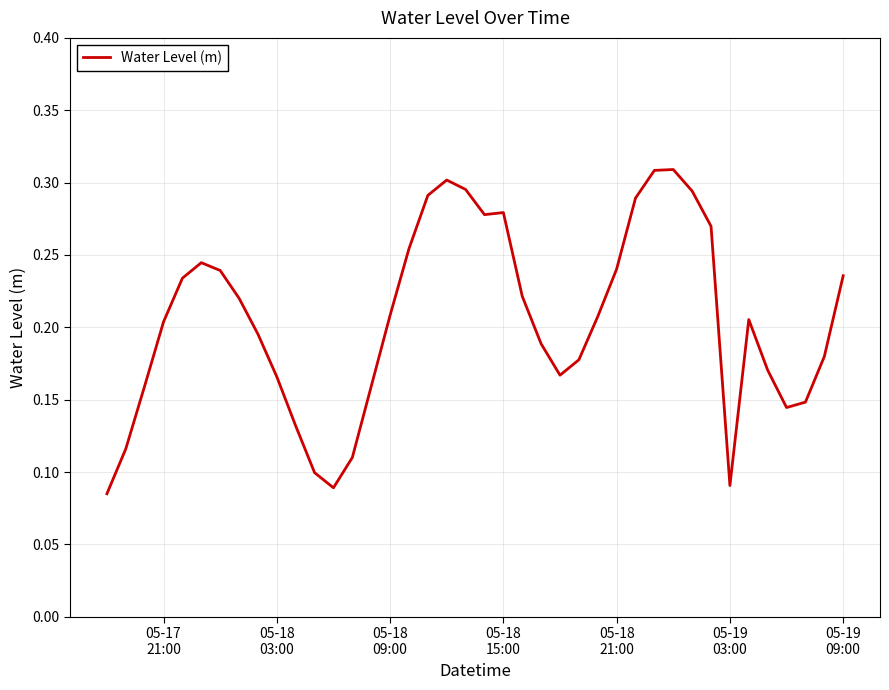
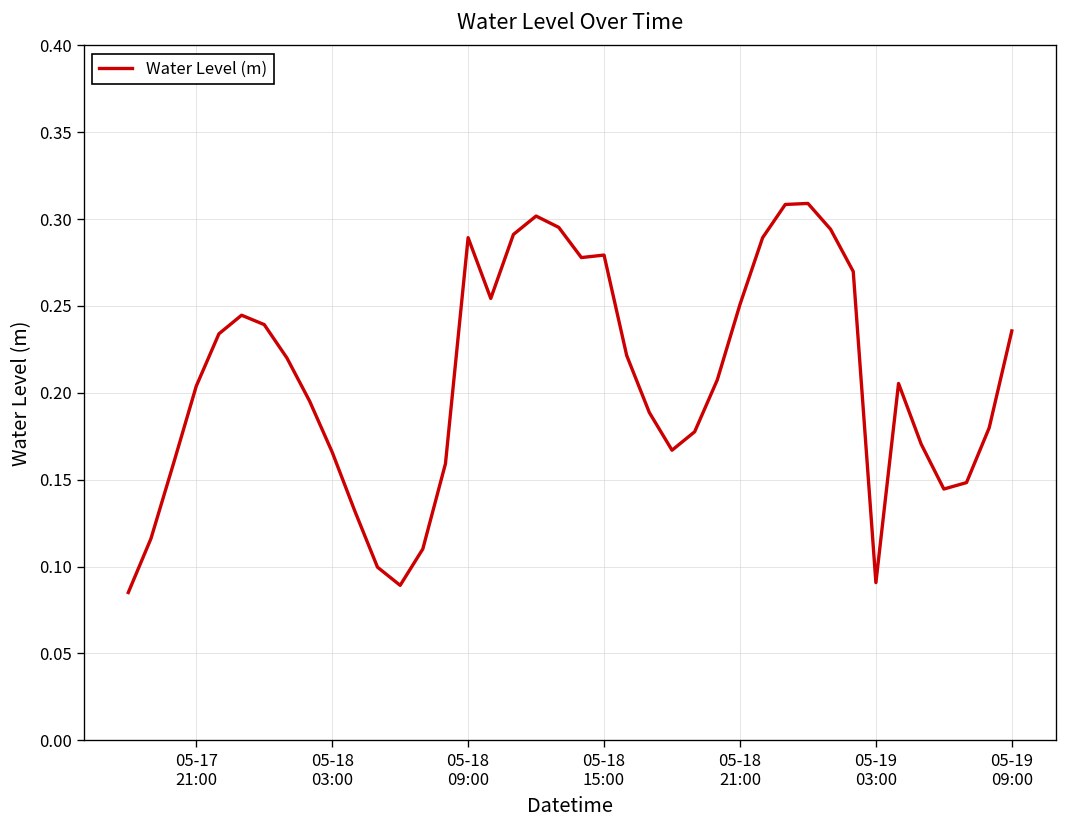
  {
    "05-17 21:00": 0.204,
    "05-18 03:00": 0.166,
-   "05-18 09:00": 0.208,
+   "05-18 09:00": 0.289,
    "05-18 15:00": 0.279,
-   "05-18 21:00": 0.240,
+   "05-18 21:00": 0.251,
    "05-19 03:00": 0.091,
    "05-19 09:00": 0.236
  }
